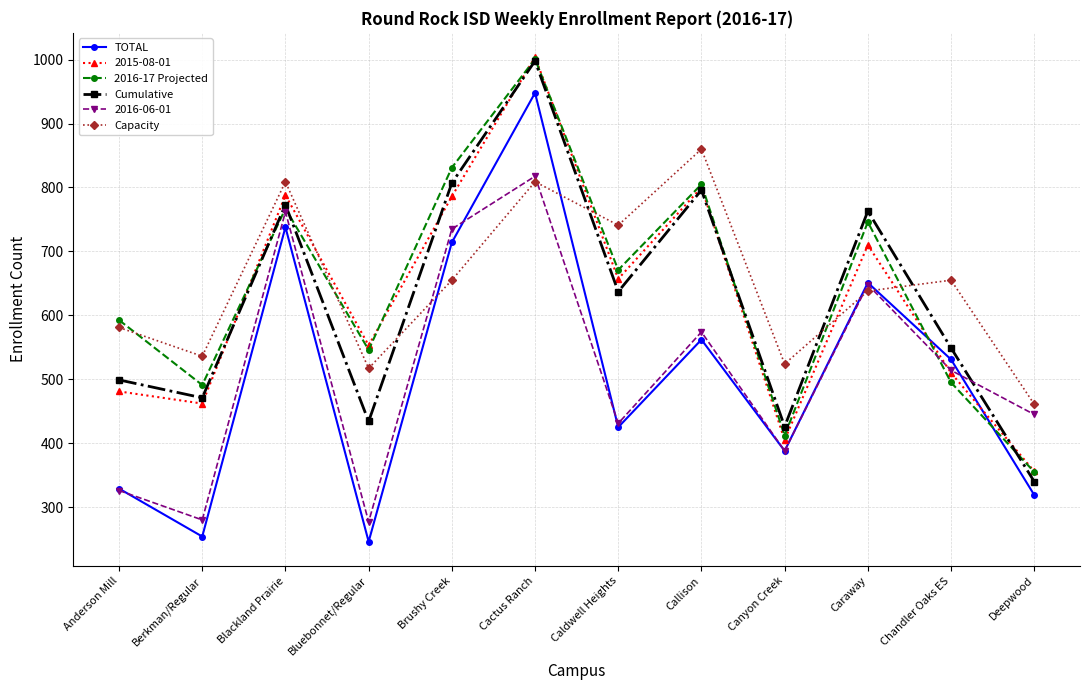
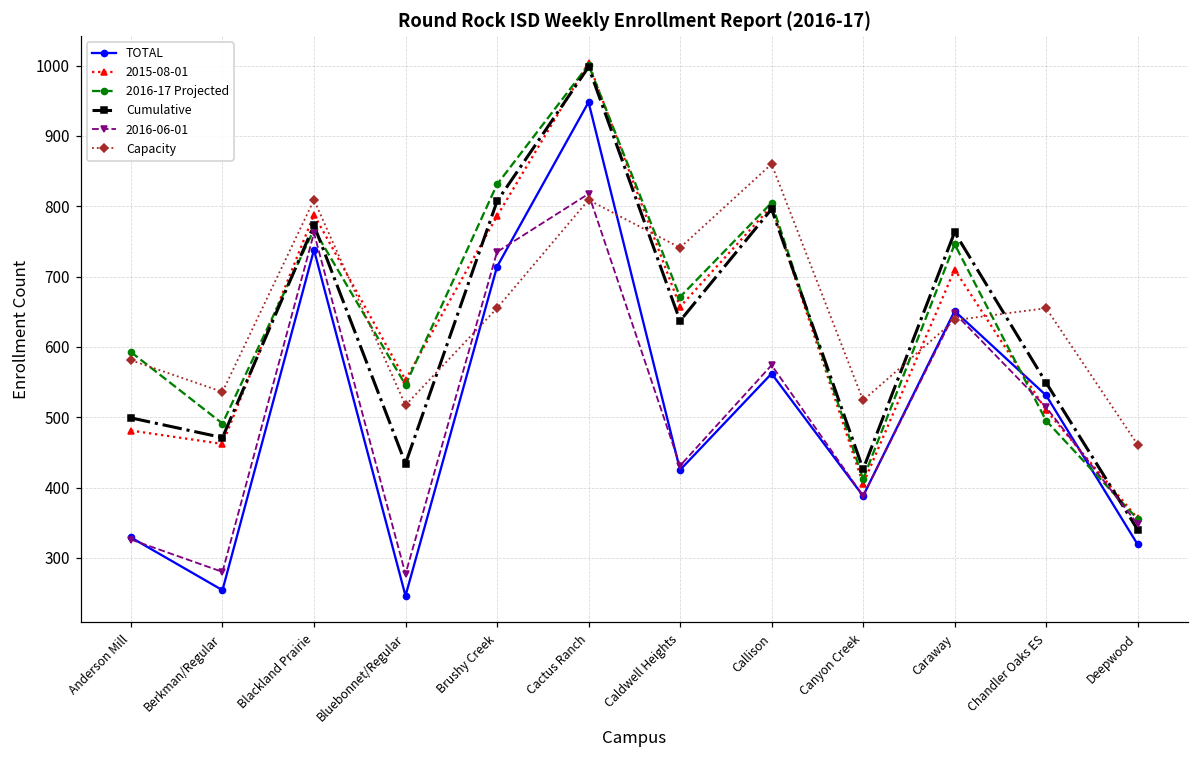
  {
    "TOTAL": {
      "Berkman/Regular": 250,
      "Blackland Prairie": 740,
      "Bluebonnet/Regular": 250,
      "Brushy Creek": 710,
      "Cactus Ranch": 950,
      "Caldwell Heights": 430,
      "Callison": 560,
      "Chandler Oaks ES": 530,
      "Deepwood": 320
    },
    "2015-08-01": {
      "Anderson Mill": 480,
      "Berkman/Regular": 460,
      "Blackland Prairie": 790,
      "Bluebonnet/Regular": 550,
      "Brushy Creek": 790,
      "Caldwell Heights": 660,
      "Canyon Creek": 410,
      "Caraway": 710,
      "Chandler Oaks ES": 510
    },
    "2016-17 Projected": {
      "Anderson Mill": 590,
      "Berkman/Regular": 490,
      "Blackland Prairie": 770,
      "Bluebonnet/Regular": 550,
      "Brushy Creek": 830,
      "Caldwell Heights": 670,
      "Callison": 810,
      "Canyon Creek": 410,
      "Caraway": 750,
      "Chandler Oaks ES": 500
    },
    "Cumulative": {
      "Anderson Mill": 500,
      "Berkman/Regular": 470,
      "Blackland Prairie": 770,
      "Bluebonnet/Regular": 430,
      "Brushy Creek": 810,
      "Caldwell Heights": 640,
      "Canyon Creek": 430,
      "Caraway": 760,
      "Chandler Oaks ES": 550,
      "Deepwood": 340
    },
    "2016-06-01": {
      "Berkman/Regular": 280,
      "Blackland Prairie": 760,
      "Bluebonnet/Regular": 280,
      "Brushy Creek": 740,
      "Cactus Ranch": 820,
      "Caldwell Heights": 430,
      "Callison": 570,
      "Chandler Oaks ES": 510,
-     "Deepwood": 440
+     "Deepwood": 350
    },
    "Capacity": {
      "Anderson Mill": 580,
      "Berkman/Regular": 540,
      "Blackland Prairie": 810,
      "Bluebonnet/Regular": 520,
      "Brushy Creek": 660,
      "Cactus Ranch": 810,
      "Caldwell Heights": 740,
      "Callison": 860,
      "Canyon Creek": 520,
      "Caraway": 640,
      "Chandler Oaks ES": 660,
      "Deepwood": 460
    }
  }
